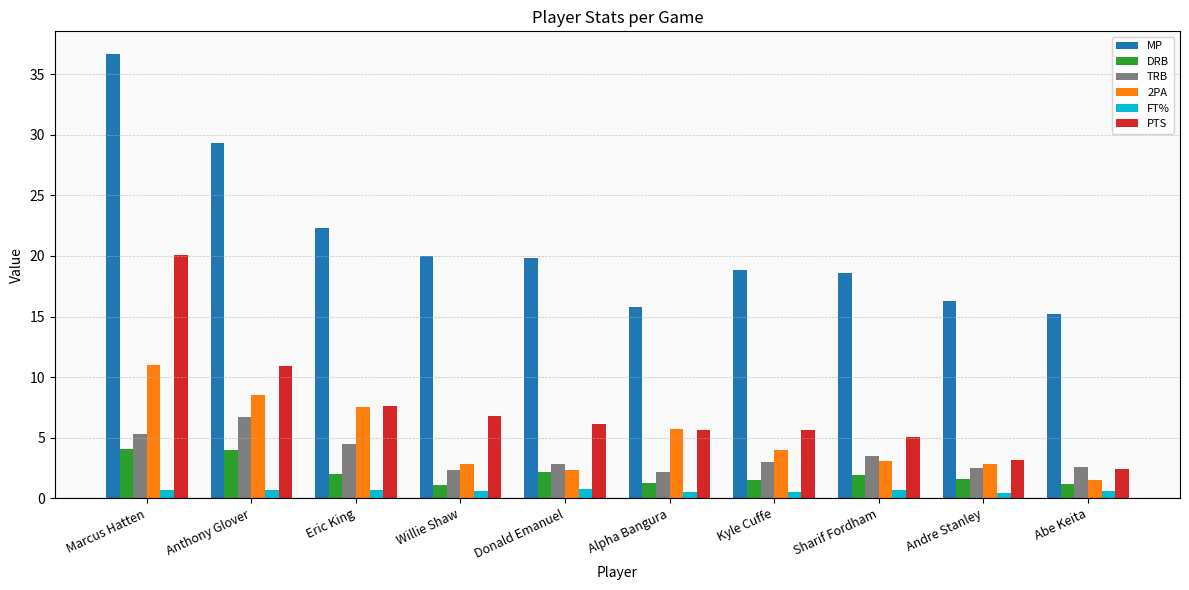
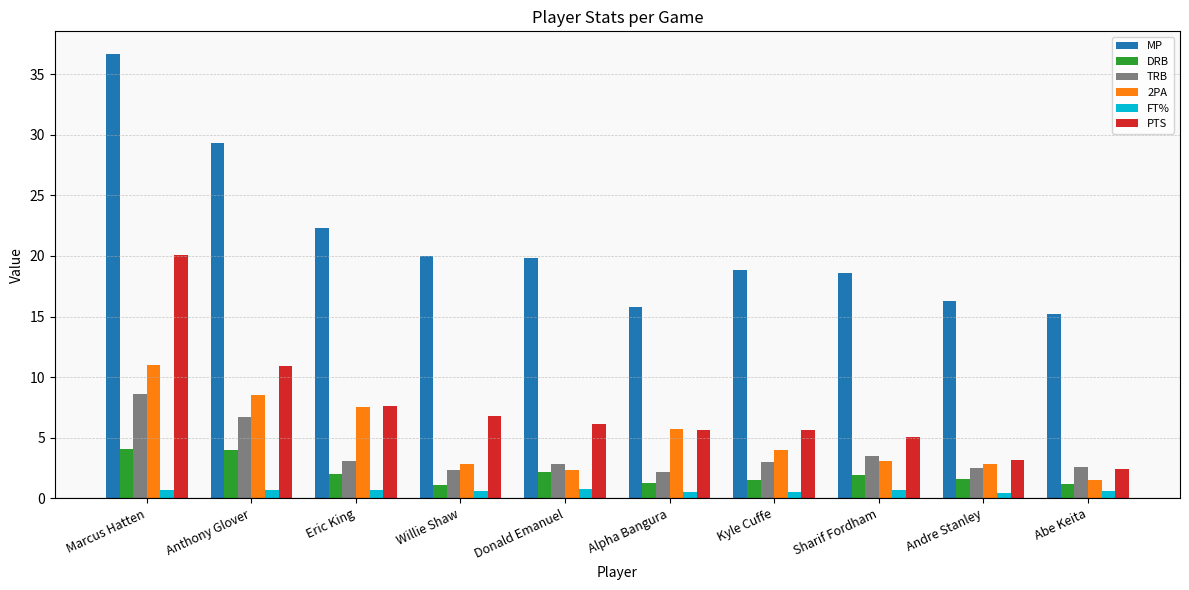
  {
    "MP": {
      "Marcus Hatten": 36.7,
      "Anthony Glover": 29.3,
      "Eric King": 22.3,
      "Willie Shaw": 20.0,
      "Donald Emanuel": 19.8,
      "Alpha Bangura": 15.8,
      "Kyle Cuffe": 18.8,
      "Sharif Fordham": 18.6,
      "Andre Stanley": 16.3,
      "Abe Keita": 15.2
    },
    "DRB": {
      "Marcus Hatten": 4.1,
      "Anthony Glover": 4.0,
      "Eric King": 2.0,
      "Willie Shaw": 1.1,
      "Donald Emanuel": 2.2,
      "Alpha Bangura": 1.3,
      "Kyle Cuffe": 1.5,
      "Sharif Fordham": 1.9,
      "Andre Stanley": 1.6,
      "Abe Keita": 1.2
    },
    "TRB": {
-     "Marcus Hatten": 5.3,
+     "Marcus Hatten": 8.6,
      "Anthony Glover": 6.7,
-     "Eric King": 4.5,
+     "Eric King": 3.1,
      "Willie Shaw": 2.3,
      "Donald Emanuel": 2.8,
      "Alpha Bangura": 2.2,
      "Kyle Cuffe": 3.0,
      "Sharif Fordham": 3.5,
      "Andre Stanley": 2.5,
      "Abe Keita": 2.6
    },
    "2PA": {
      "Marcus Hatten": 11.0,
      "Anthony Glover": 8.5,
      "Eric King": 7.5,
      "Willie Shaw": 2.8,
      "Donald Emanuel": 2.3,
      "Alpha Bangura": 5.7,
      "Kyle Cuffe": 4.0,
      "Sharif Fordham": 3.1,
      "Andre Stanley": 2.8,
      "Abe Keita": 1.5
    },
    "FT%": {
      "Marcus Hatten": 0.7,
      "Anthony Glover": 0.7,
      "Eric King": 0.7,
      "Willie Shaw": 0.6,
      "Donald Emanuel": 0.7,
      "Alpha Bangura": 0.5,
      "Kyle Cuffe": 0.5,
      "Sharif Fordham": 0.7,
      "Andre Stanley": 0.5,
      "Abe Keita": 0.6
    },
    "PTS": {
      "Marcus Hatten": 20.1,
      "Anthony Glover": 10.9,
      "Eric King": 7.6,
      "Willie Shaw": 6.8,
      "Donald Emanuel": 6.1,
      "Alpha Bangura": 5.6,
      "Kyle Cuffe": 5.6,
      "Sharif Fordham": 5.1,
      "Andre Stanley": 3.2,
      "Abe Keita": 2.4
    }
  }
